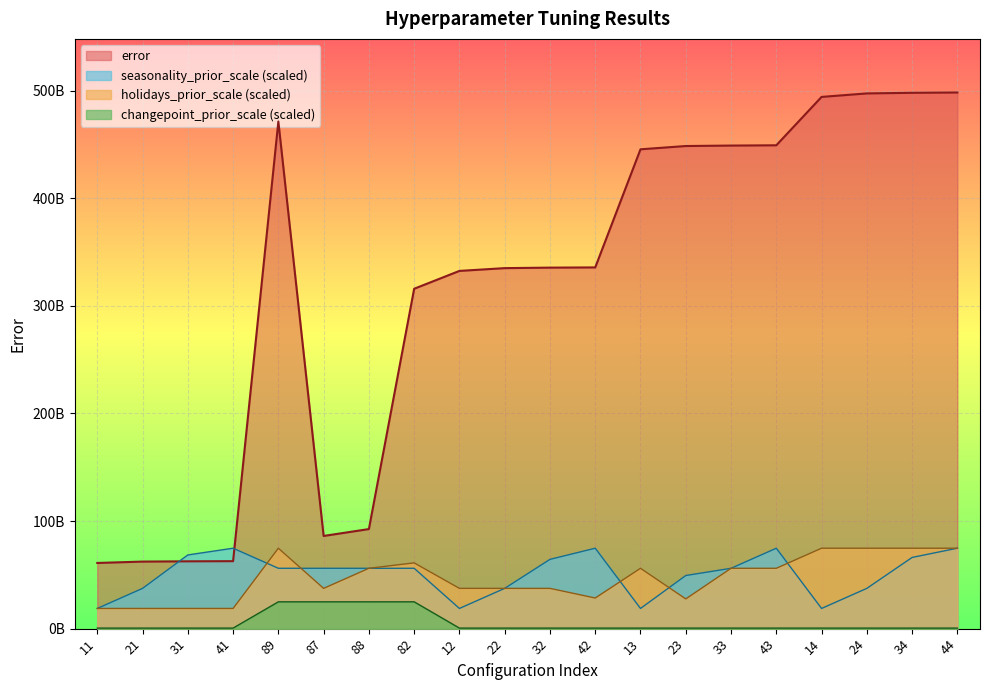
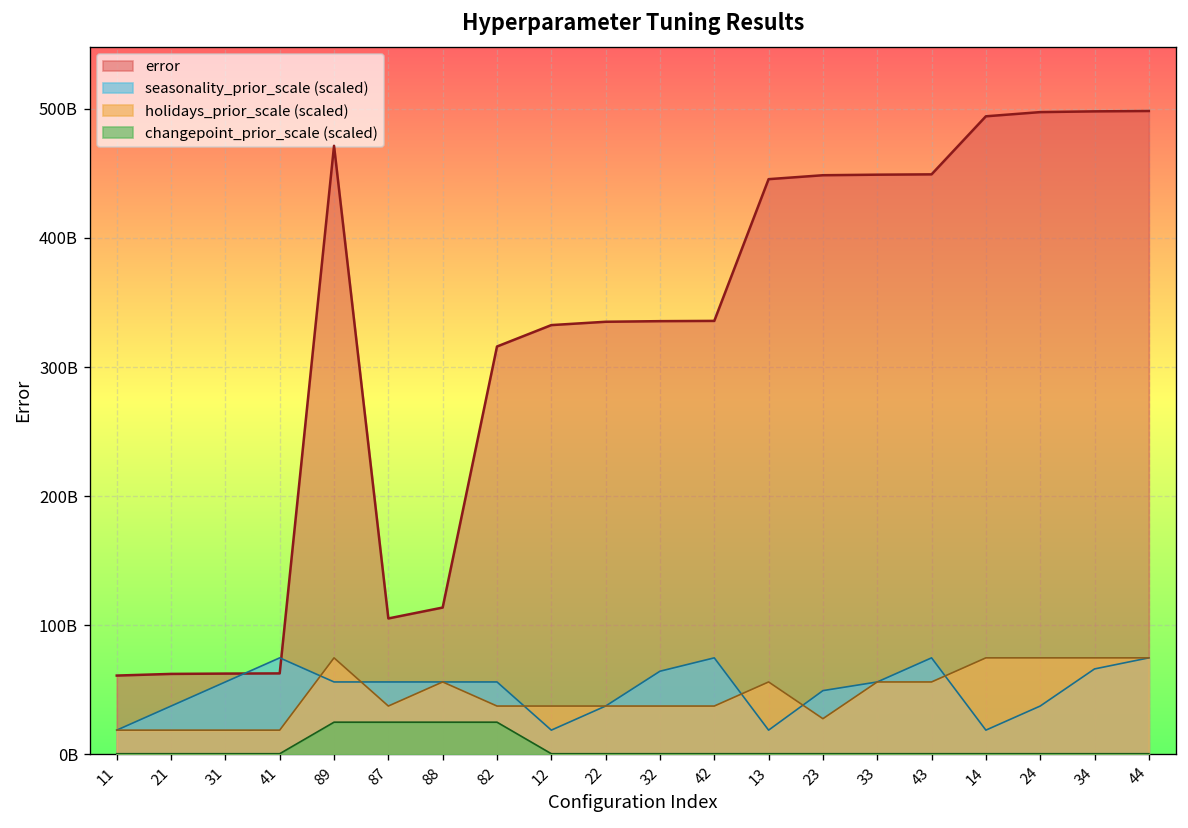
  {
    "error": {
      "11": 61000000000,
      "21": 62000000000,
      "31": 63000000000,
      "41": 63000000000,
-     "87": 86000000000,
-     "88": 93000000000,
+     "87": 105000000000,
+     "88": 114000000000,
      "82": 316000000000,
      "12": 332000000000,
      "22": 335000000000,
      "32": 336000000000,
      "42": 336000000000,
      "13": 445000000000,
      "23": 449000000000,
      "33": 449000000000,
      "43": 449000000000,
      "14": 494000000000,
      "24": 497000000000,
      "34": 498000000000,
      "44": 498000000000
    },
    "seasonality_prior_scale (scaled)": {
      "21": 37000000000,
-     "31": 68000000000,
+     "31": 56000000000,
      "41": 75000000000,
      "89": 56000000000,
      "87": 56000000000,
      "82": 56000000000,
      "12": 19000000000,
      "32": 64000000000,
      "42": 75000000000,
      "13": 19000000000,
      "23": 49000000000,
      "43": 75000000000,
      "14": 19000000000,
      "24": 37000000000,
      "34": 66000000000
    },
    "holidays_prior_scale (scaled)": {
      "21": 19000000000,
      "31": 19000000000,
      "41": 19000000000,
      "89": 75000000000,
      "87": 37000000000,
-     "82": 61000000000,
+     "82": 37000000000,
      "12": 37000000000,
      "32": 37000000000,
-     "42": 28000000000,
+     "42": 37000000000,
      "13": 56000000000,
      "23": 28000000000,
      "43": 56000000000,
      "14": 75000000000,
      "24": 75000000000,
      "34": 75000000000
    },
    "changepoint_prior_scale (scaled)": {
      "11": 0,
      "21": 0,
      "31": 0,
      "41": 0,
      "89": 25000000000,
      "87": 25000000000,
      "88": 25000000000,
      "82": 25000000000,
      "12": 0,
      "22": 0,
      "32": 0,
      "42": 0,
      "13": 0,
      "23": 0,
      "33": 0,
      "43": 0,
      "14": 0,
      "24": 0,
      "34": 0,
      "44": 0
    }
  }
